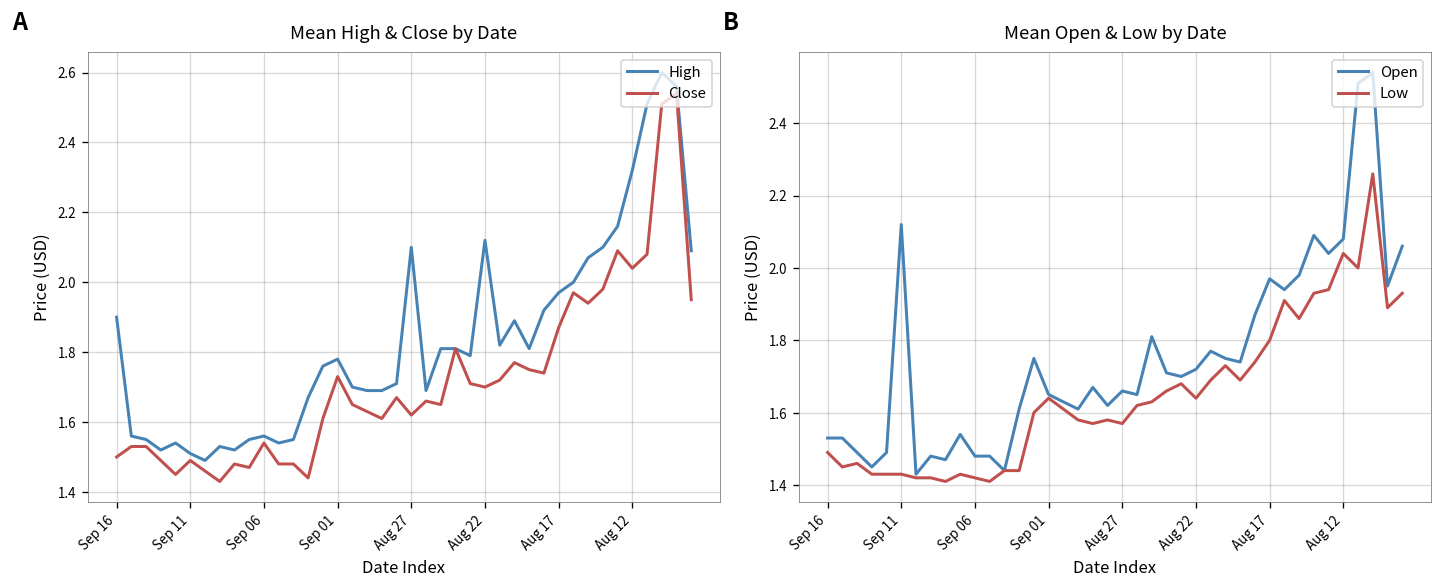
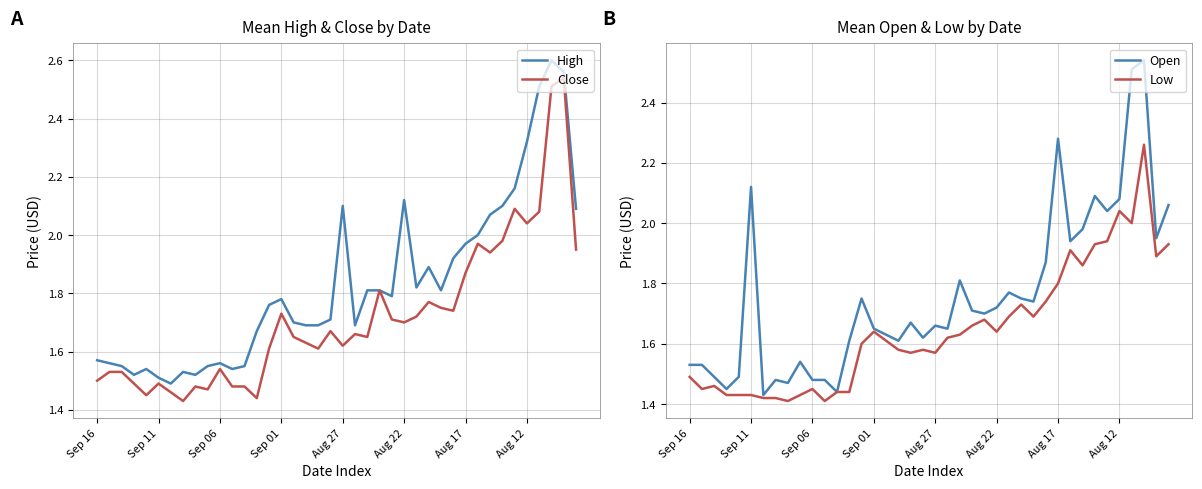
  {
    "Mean High & Close by Date": {
      "High": {
-       "Sep 16": 1.90,
+       "Sep 16": 1.57,
        "Sep 11": 1.51,
        "Sep 06": 1.56,
        "Sep 01": 1.78,
        "Aug 27": 2.10,
        "Aug 22": 2.12,
        "Aug 17": 1.97,
        "Aug 12": 2.32
      },
      "Close": {
        "Sep 16": 1.50,
        "Sep 11": 1.49,
        "Sep 06": 1.54,
        "Sep 01": 1.73,
        "Aug 27": 1.62,
        "Aug 22": 1.70,
        "Aug 17": 1.87,
        "Aug 12": 2.04
      }
    },
    "Mean Open & Low by Date": {
      "Open": {
        "Sep 16": 1.53,
        "Sep 11": 2.12,
        "Sep 06": 1.48,
        "Sep 01": 1.65,
        "Aug 27": 1.66,
        "Aug 22": 1.72,
-       "Aug 17": 1.97,
+       "Aug 17": 2.28,
        "Aug 12": 2.08
      },
      "Low": {
        "Sep 16": 1.49,
        "Sep 11": 1.43,
-       "Sep 06": 1.42,
+       "Sep 06": 1.45,
        "Sep 01": 1.64,
        "Aug 27": 1.57,
        "Aug 22": 1.64,
        "Aug 17": 1.80,
        "Aug 12": 2.04
      }
    }
  }
